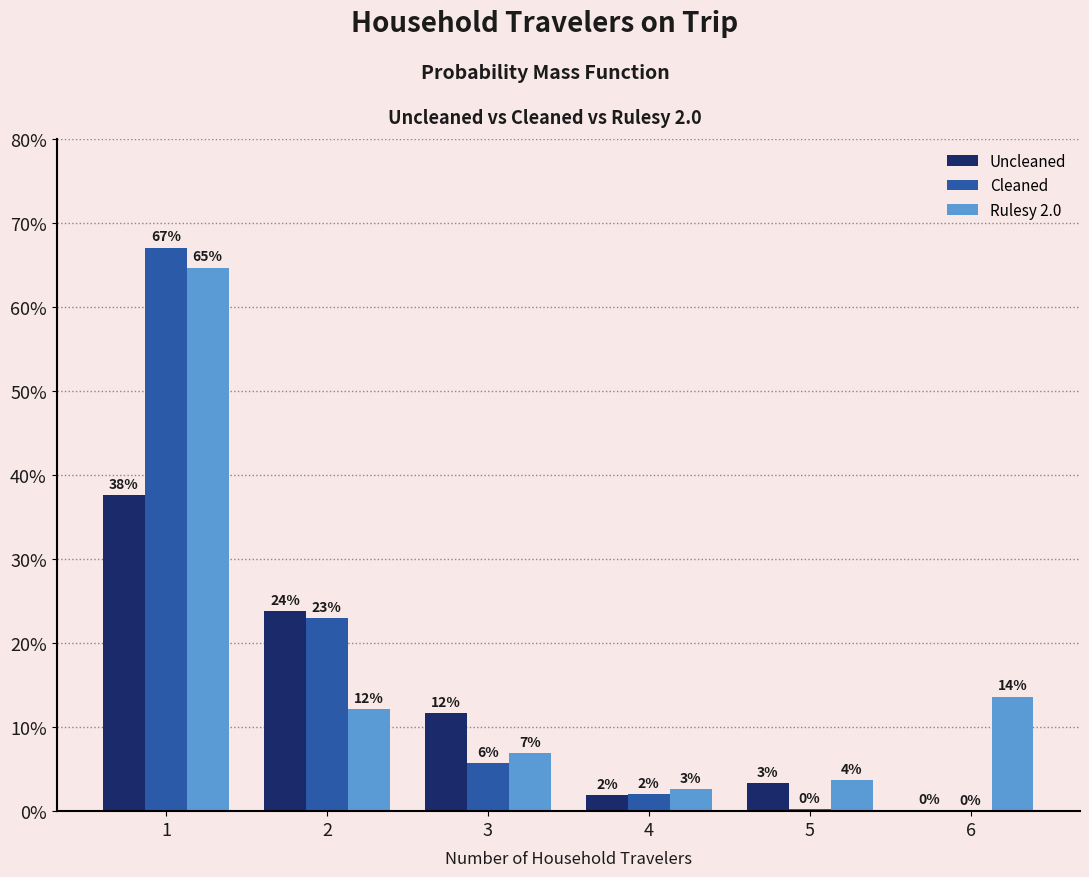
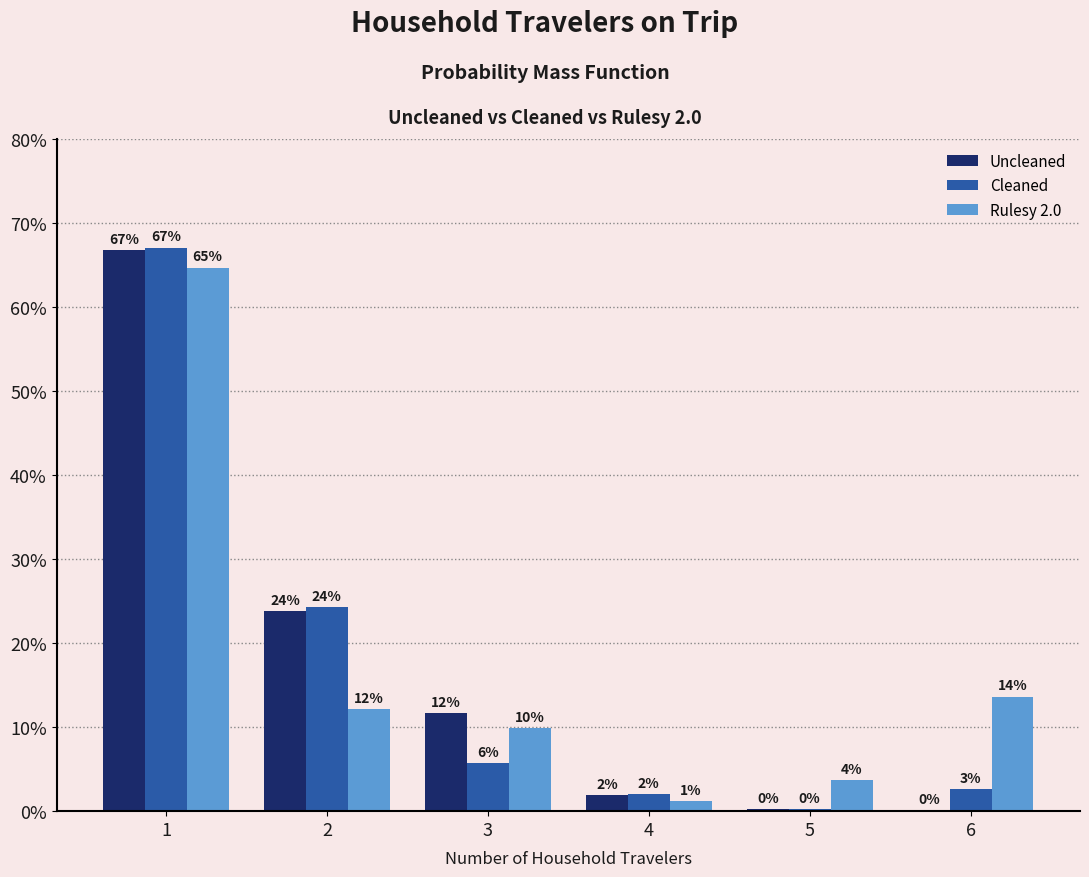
  {
    "Uncleaned": {
-     "1": "38%",
+     "1": "67%",
      "2": "24%",
      "3": "12%",
      "4": "2%",
-     "5": "3%",
+     "5": "0%",
      "6": "0%"
    },
    "Cleaned": {
      "1": "67%",
-     "2": "23%",
+     "2": "24%",
      "3": "6%",
      "4": "2%",
      "5": "0%",
-     "6": "0%"
+     "6": "3%"
    },
    "Rulesy 2.0": {
      "1": "65%",
      "2": "12%",
-     "3": "7%",
-     "4": "3%",
+     "3": "10%",
+     "4": "1%",
      "5": "4%",
      "6": "14%"
    }
  }
